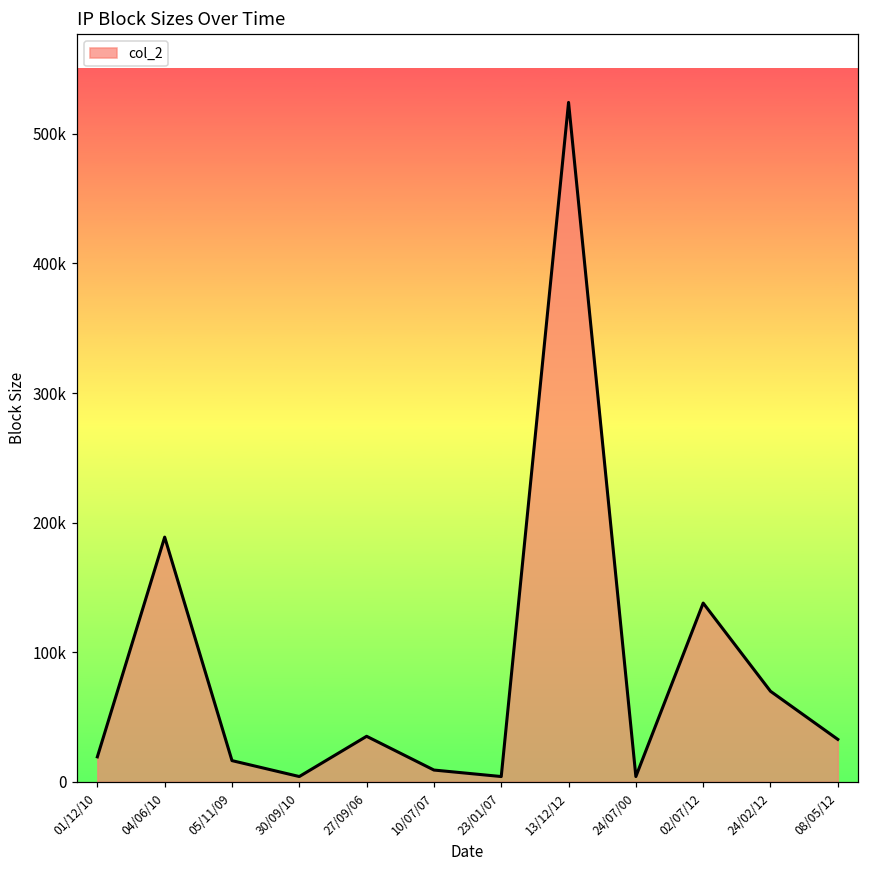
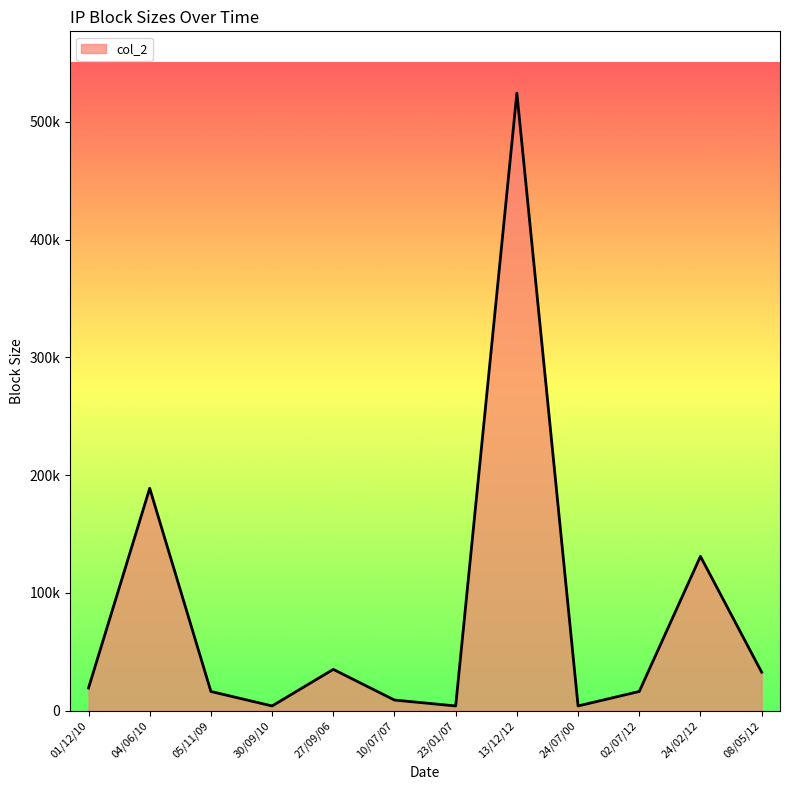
  {
    "01/12/10": 19000,
    "04/06/10": 189000,
    "05/11/09": 16000,
    "30/09/10": 4000,
    "27/09/06": 35000,
    "10/07/07": 9000,
    "23/01/07": 4000,
    "13/12/12": 524000,
    "24/07/00": 4000,
-   "02/07/12": 138000,
-   "24/02/12": 70000,
+   "02/07/12": 16000,
+   "24/02/12": 131000,
    "08/05/12": 33000
  }
